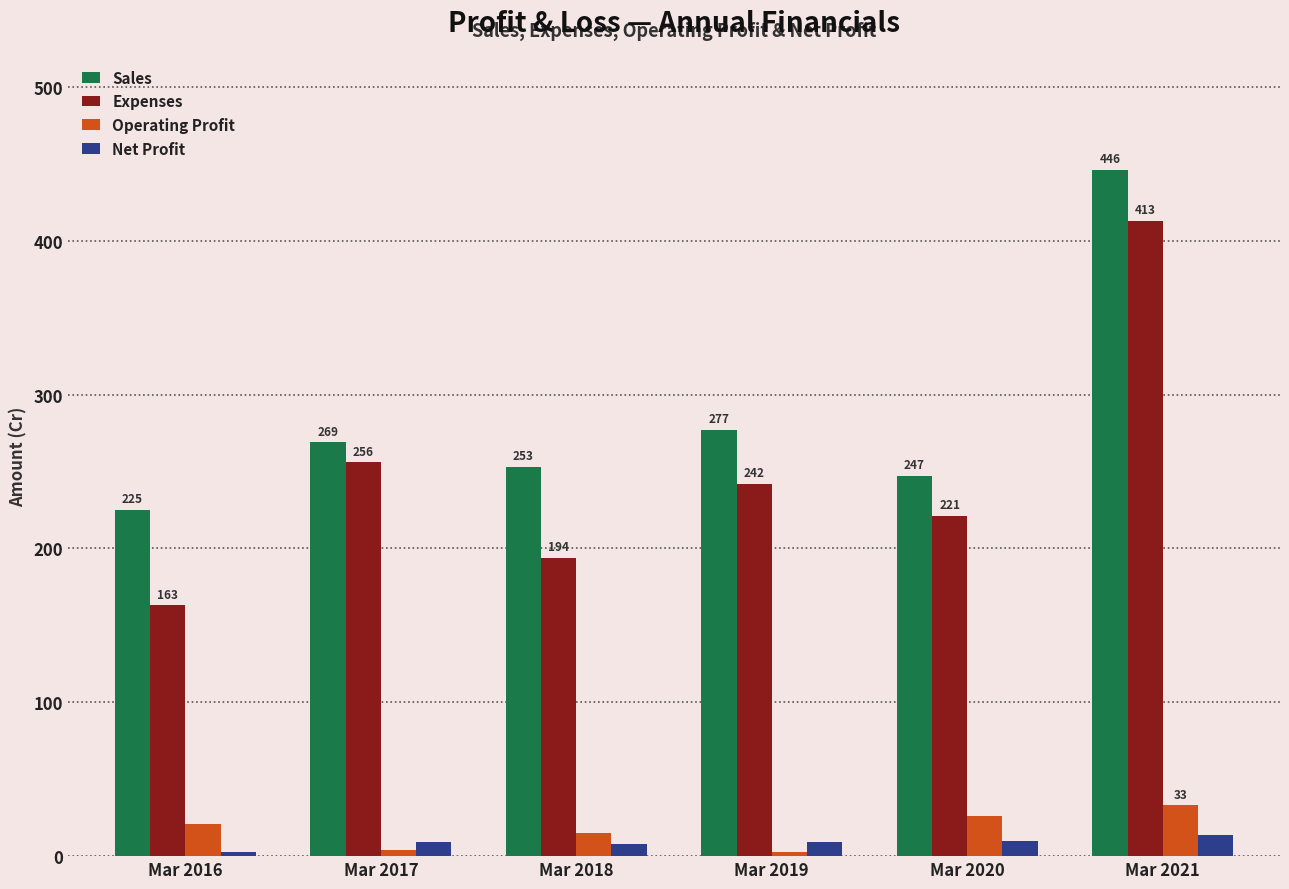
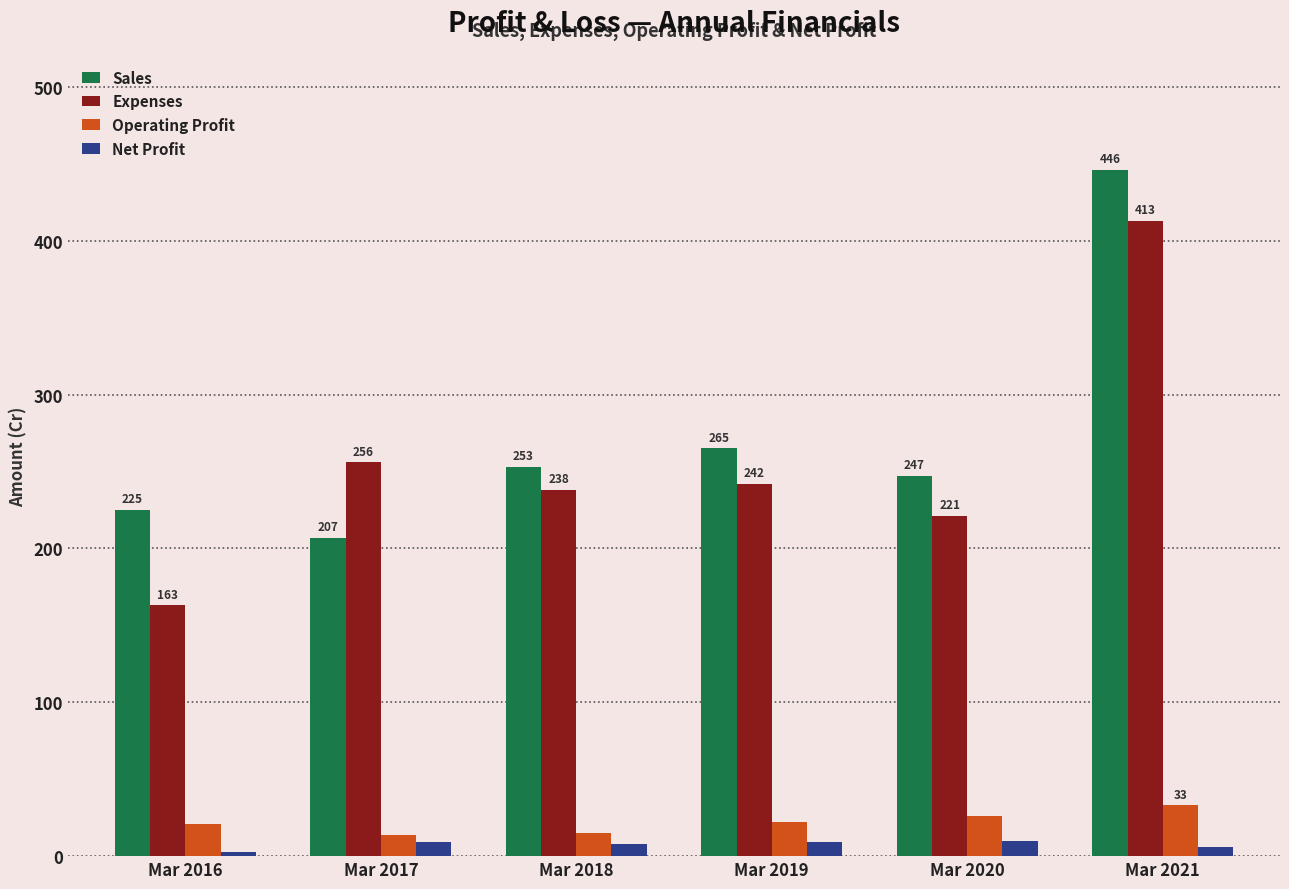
  {
    "Sales": {
      "Mar 2016": 225,
-     "Mar 2017": 269,
+     "Mar 2017": 207,
      "Mar 2018": 253,
-     "Mar 2019": 277,
+     "Mar 2019": 265,
      "Mar 2020": 247,
      "Mar 2021": 446
    },
    "Expenses": {
      "Mar 2016": 163,
      "Mar 2017": 256,
-     "Mar 2018": 194,
+     "Mar 2018": 238,
      "Mar 2019": 242,
      "Mar 2020": 221,
      "Mar 2021": 413
    },
    "Operating Profit": {
      "Mar 2016": 21,
-     "Mar 2017": 4,
+     "Mar 2017": 14,
      "Mar 2018": 15,
-     "Mar 2019": 3,
+     "Mar 2019": 22,
      "Mar 2020": 26
    },
    "Net Profit": {
      "Mar 2016": 3,
      "Mar 2017": 9,
      "Mar 2018": 8,
      "Mar 2019": 9,
      "Mar 2020": 10,
-     "Mar 2021": 14
+     "Mar 2021": 6
    }
  }
